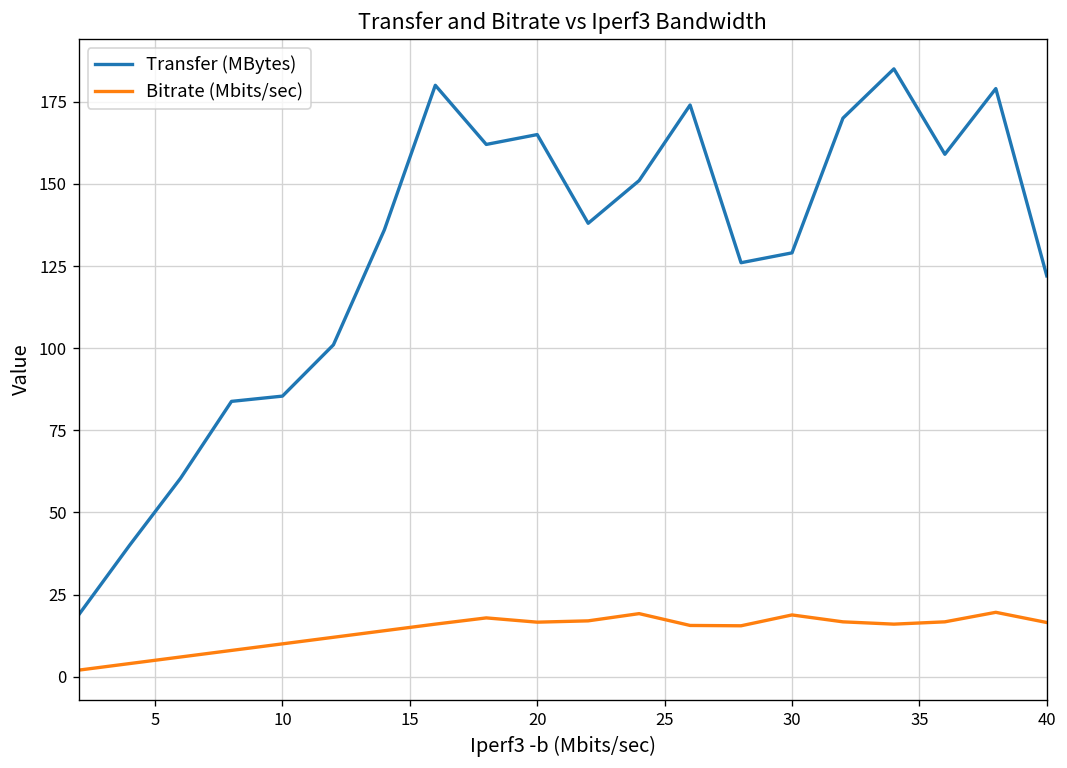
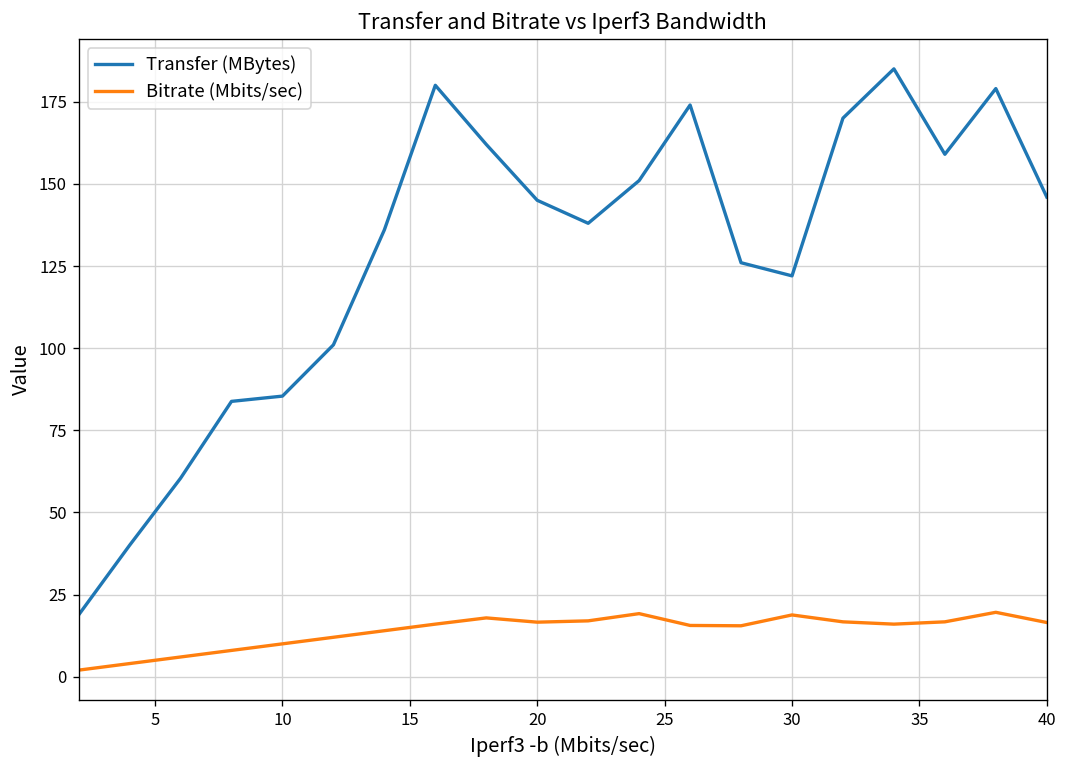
  {
    "Transfer (MBytes)": {
      "10": 85,
-     "20": 165,
-     "30": 129,
-     "40": 122
+     "20": 145,
+     "30": 122,
+     "40": 146
    },
    "Bitrate (Mbits/sec)": {
      "10": 10,
      "20": 17,
      "30": 19,
      "40": 17
    }
  }
